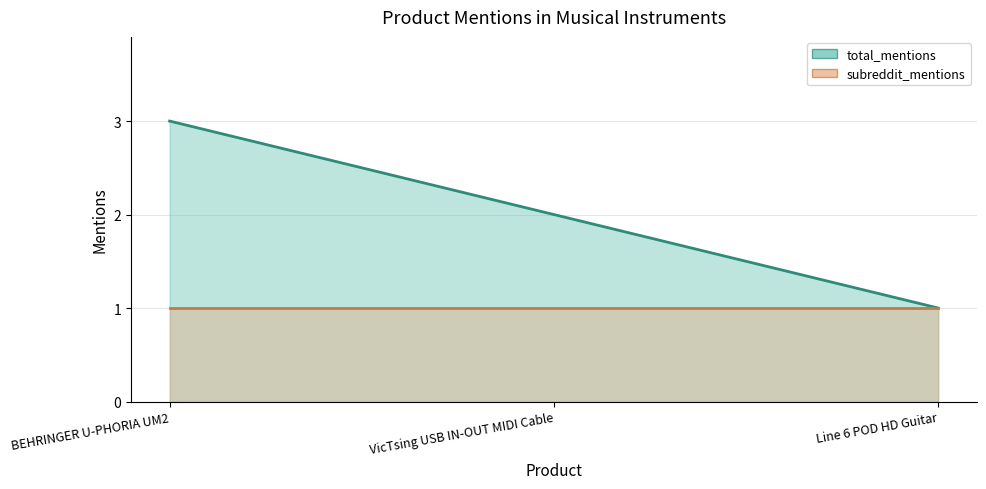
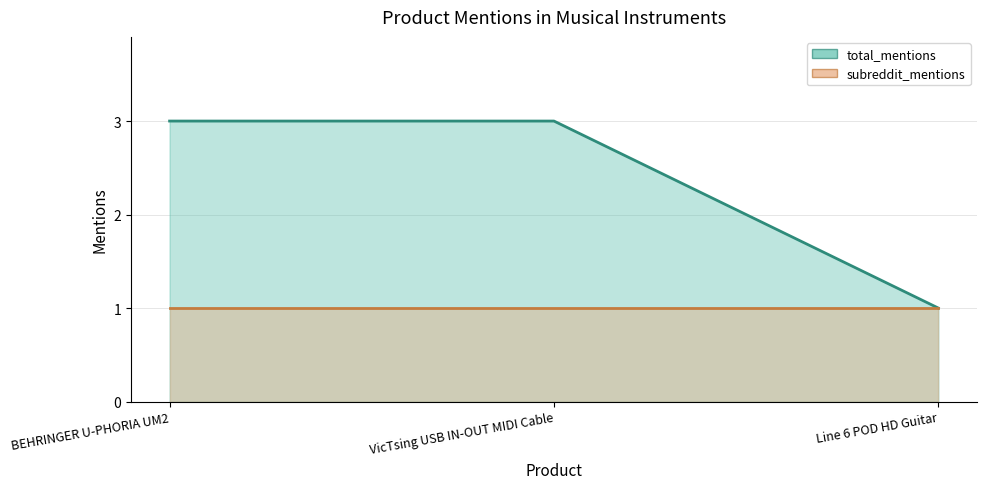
  {
    "total_mentions": {
      "BEHRINGER U-PHORIA UM2": 3,
-     "VicTsing USB IN-OUT MIDI Cable": 2
+     "VicTsing USB IN-OUT MIDI Cable": 3
    },
    "subreddit_mentions": {
      "BEHRINGER U-PHORIA UM2": 1,
      "VicTsing USB IN-OUT MIDI Cable": 1
    }
  }
